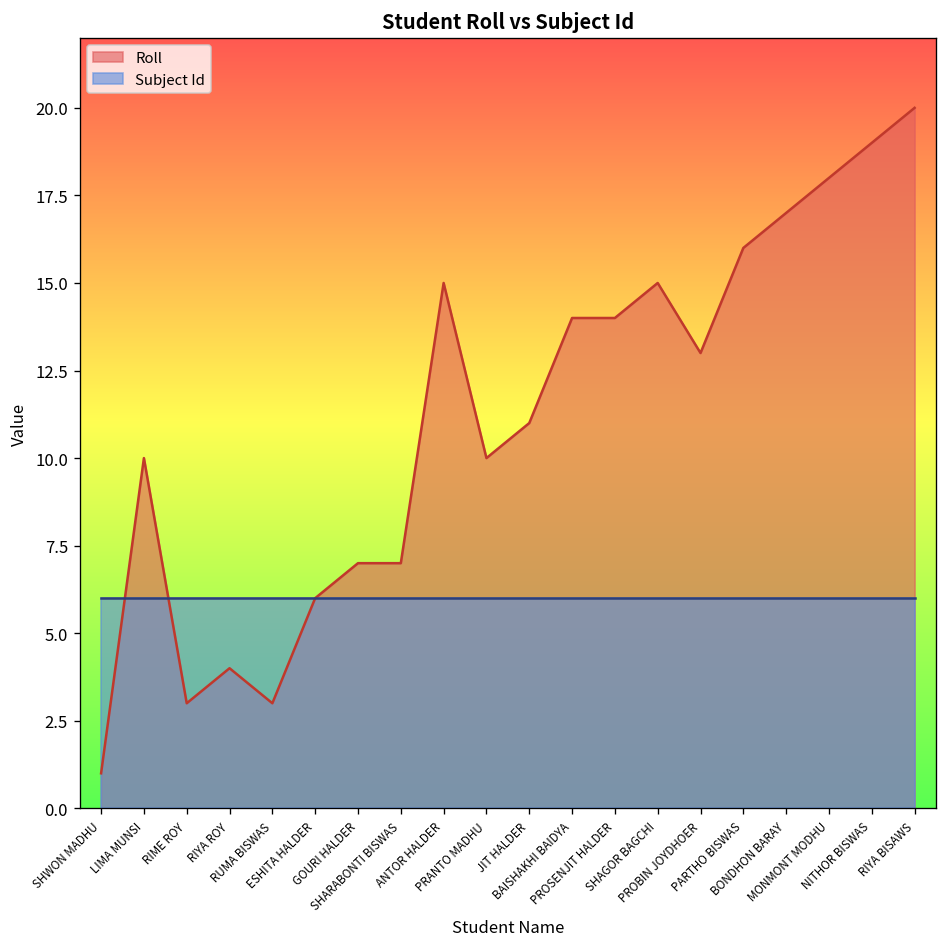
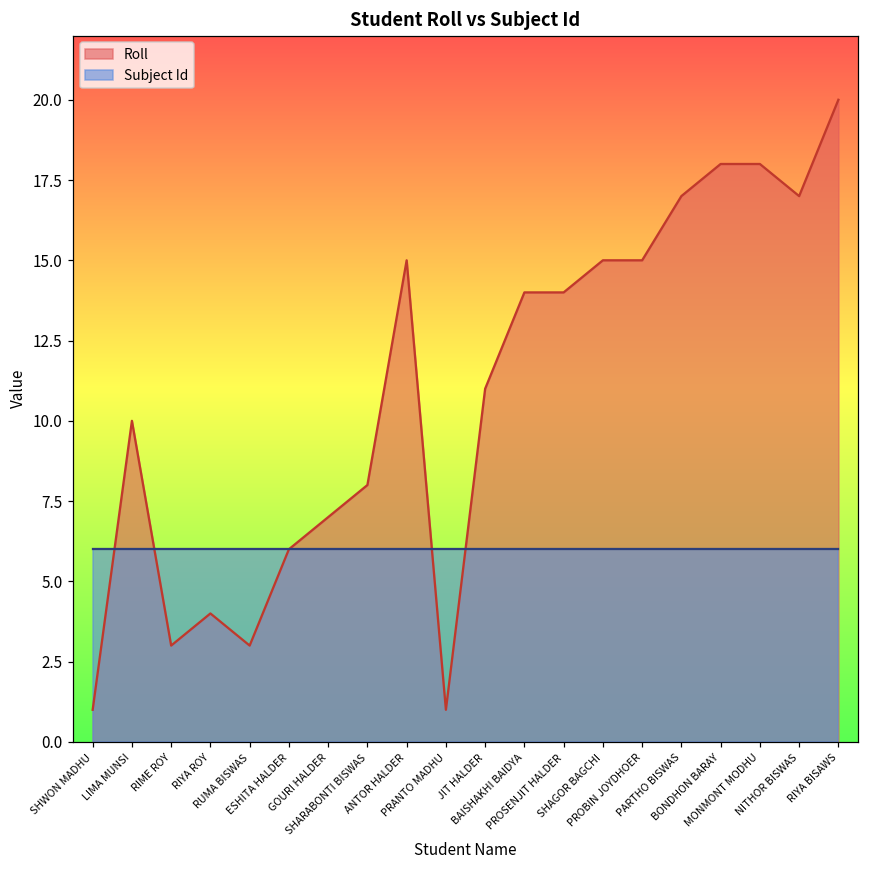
  {
    "Roll": {
      "SHWON MADHU": 1,
      "LIMA MUNSI": 10,
      "RIME ROY": 3,
      "RIYA ROY": 4,
      "RUMA BISWAS": 3,
      "GOURI HALDER": 7,
-     "SHARABONTI BISWAS": 7,
+     "SHARABONTI BISWAS": 8,
      "ANTOR HALDER": 15,
-     "PRANTO MADHU": 10,
+     "PRANTO MADHU": 1,
      "JIT HALDER": 11,
      "BAISHAKHI BAIDYA": 14,
      "PROSENJIT HALDER": 14,
      "SHAGOR BAGCHI": 15,
-     "PROBIN JOYDHOER": 13,
-     "PARTHO BISWAS": 16,
-     "BONDHON BARAY": 17,
+     "PROBIN JOYDHOER": 15,
+     "PARTHO BISWAS": 17,
+     "BONDHON BARAY": 18,
      "MONMONT MODHU": 18,
-     "NITHOR BISWAS": 19,
+     "NITHOR BISWAS": 17,
      "RIYA BISAWS": 20
    },
    "Subject Id": {
      "SHWON MADHU": 6,
      "LIMA MUNSI": 6,
      "RIME ROY": 6,
      "RIYA ROY": 6,
      "RUMA BISWAS": 6,
      "GOURI HALDER": 6,
      "SHARABONTI BISWAS": 6,
      "ANTOR HALDER": 6,
      "PRANTO MADHU": 6,
      "JIT HALDER": 6,
      "BAISHAKHI BAIDYA": 6,
      "PROSENJIT HALDER": 6,
      "SHAGOR BAGCHI": 6,
      "PROBIN JOYDHOER": 6,
      "PARTHO BISWAS": 6,
      "BONDHON BARAY": 6,
      "MONMONT MODHU": 6,
      "NITHOR BISWAS": 6,
      "RIYA BISAWS": 6
    }
  }
